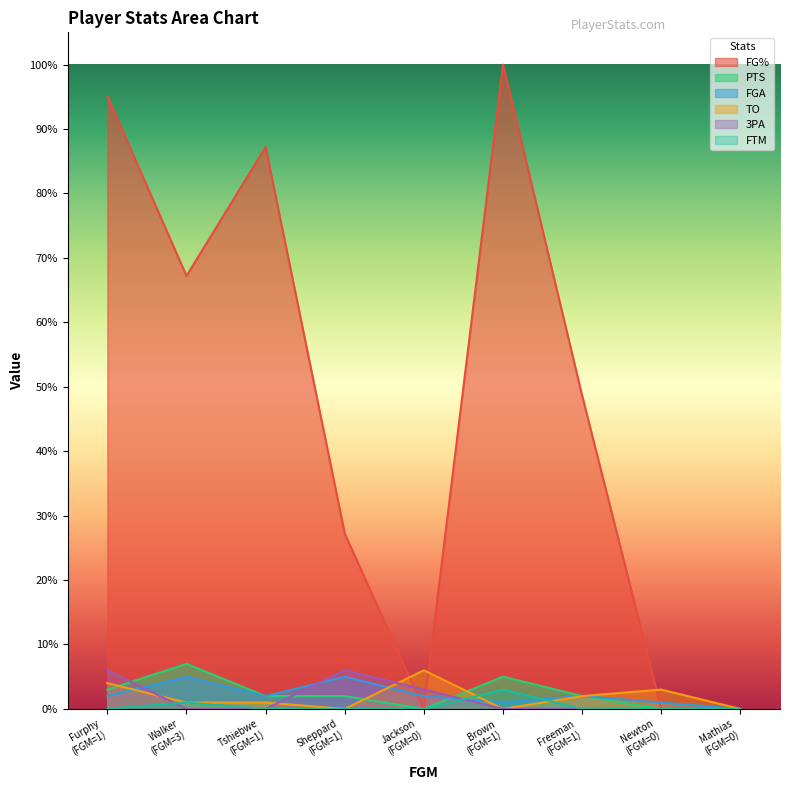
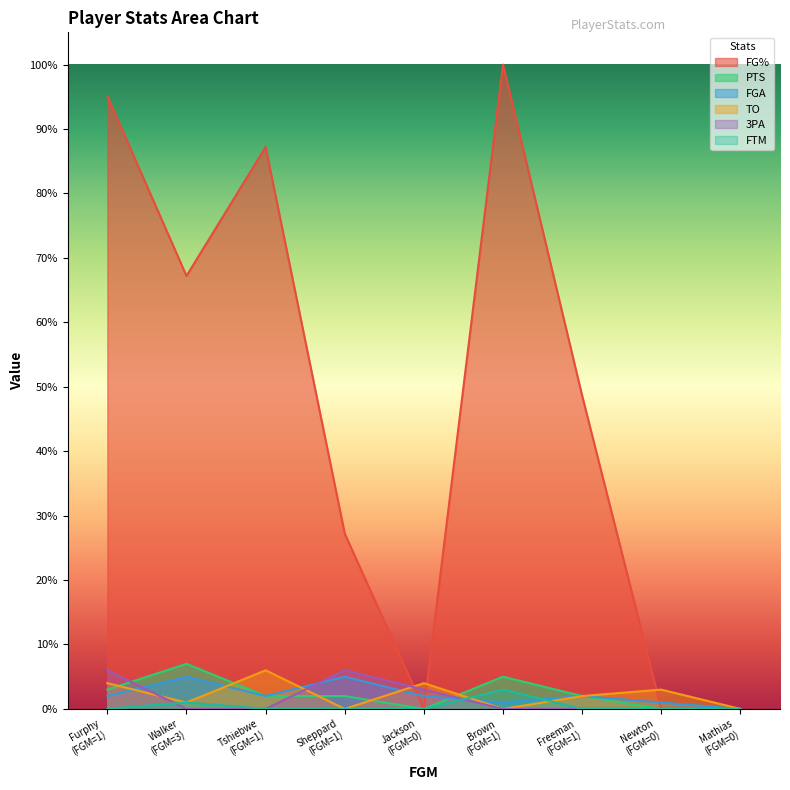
  {
    "FG%": {
      "Furphy (FGM=1)": "95%",
      "Walker (FGM=3)": "67%",
      "Tshiebwe (FGM=1)": "87%",
      "Sheppard (FGM=1)": "27%",
      "Brown (FGM=1)": "100%",
      "Freeman (FGM=1)": "49%"
    },
    "TO": {
      "Furphy (FGM=1)": "4%",
-     "Tshiebwe (FGM=1)": "1%",
-     "Jackson (FGM=0)": "6%",
+     "Tshiebwe (FGM=1)": "6%",
+     "Jackson (FGM=0)": "4%",
      "Newton (FGM=0)": "3%"
    },
    "3PA": {
      "Furphy (FGM=1)": "6%",
      "Walker (FGM=3)": "0%",
      "Sheppard (FGM=1)": "6%",
      "Jackson (FGM=0)": "3%"
    }
  }
